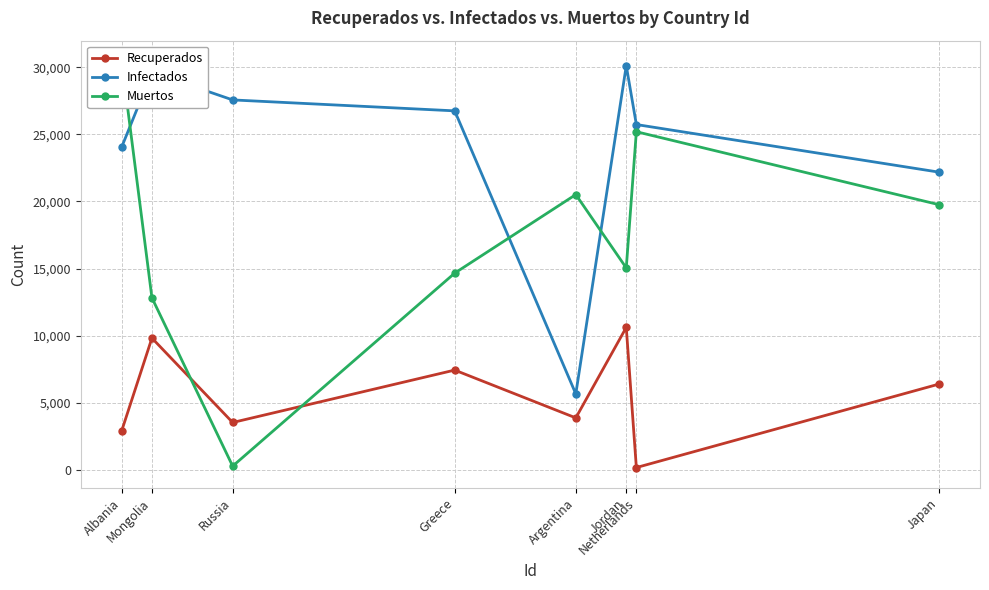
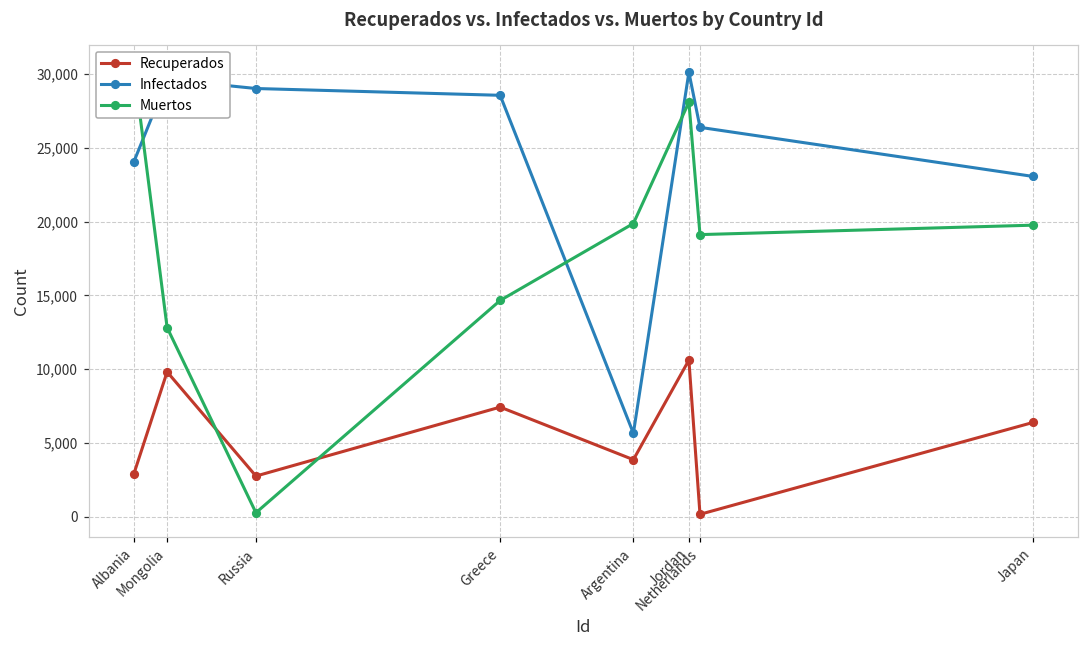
  {
    "Recuperados": {
      "Albania": "2,900",
      "Mongolia": "9,800",
-     "Russia": "3,500",
+     "Russia": "2,800",
      "Greece": "7,400",
      "Argentina": "3,900",
      "Jordan": "10,600",
      "Netherlands": "200",
      "Japan": "6,400"
    },
    "Infectados": {
      "Albania": "24,000",
-     "Russia": "27,600",
-     "Greece": "26,700",
+     "Russia": "29,000",
+     "Greece": "28,500",
      "Argentina": "5,700",
      "Jordan": "30,100",
-     "Netherlands": "25,700",
-     "Japan": "22,200"
+     "Netherlands": "26,400",
+     "Japan": "23,100"
    },
    "Muertos": {
      "Mongolia": "12,800",
      "Russia": "300",
      "Greece": "14,700",
-     "Argentina": "20,500",
-     "Jordan": "15,000",
-     "Netherlands": "25,200",
+     "Argentina": "19,900",
+     "Jordan": "28,100",
+     "Netherlands": "19,100",
      "Japan": "19,800"
    }
  }
